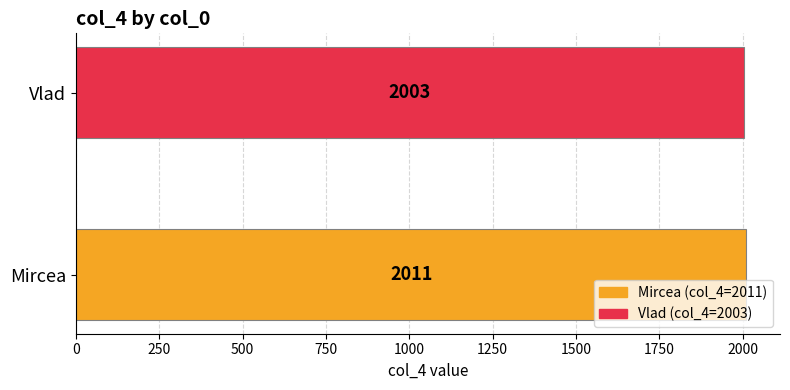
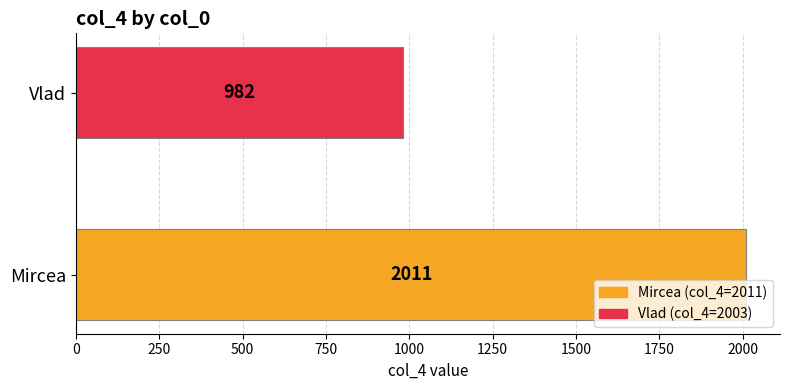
  {
-   "Vlad": 2003,
+   "Vlad": 982,
    "Mircea": 2011
  }
